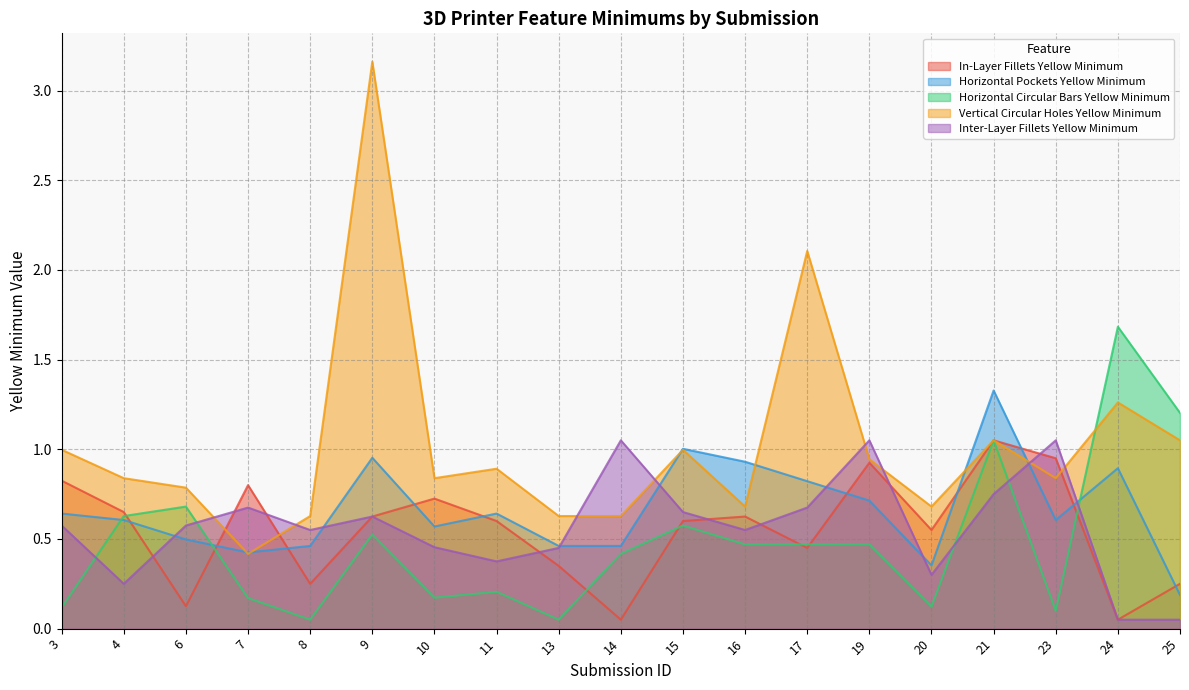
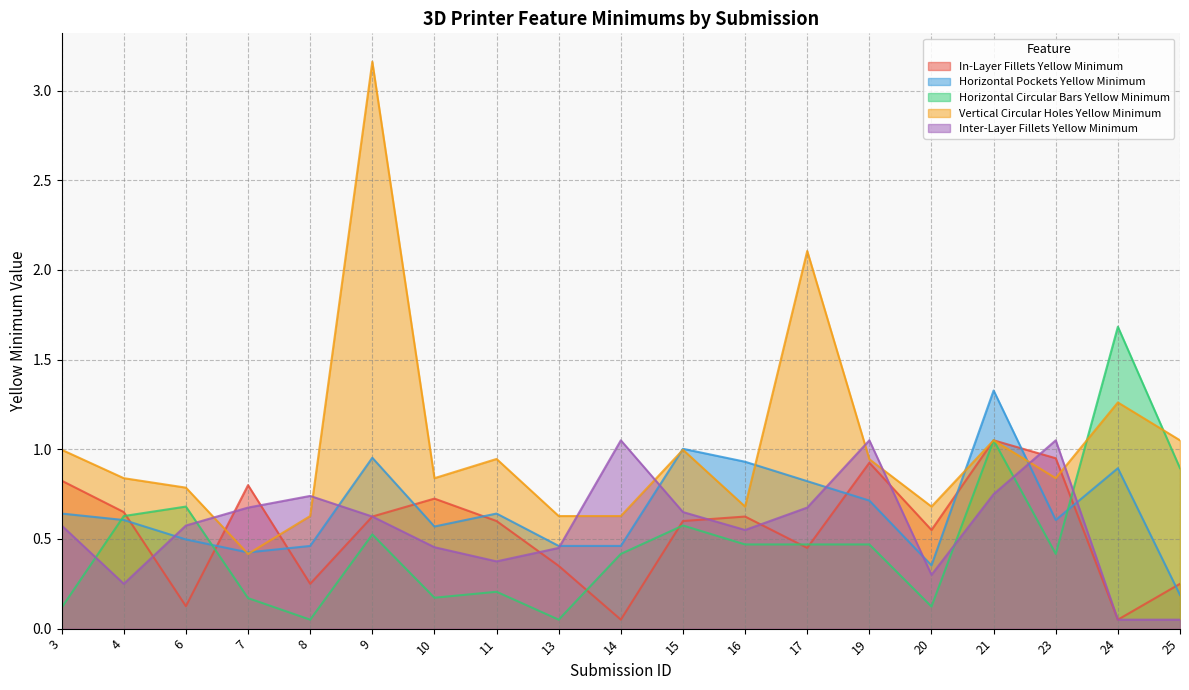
  {
    "In-Layer Fillets Yellow Minimum": {
      "3": 0.83,
      "4": 0.65,
      "6": 0.13,
      "7": 0.80,
      "8": 0.25,
      "10": 0.73,
      "11": 0.60,
      "13": 0.35,
      "14": 0.05,
      "15": 0.60,
      "16": 0.63,
      "17": 0.45,
      "19": 0.93,
      "20": 0.55,
      "23": 0.95,
      "25": 0.25
    },
    "Horizontal Pockets Yellow Minimum": {
      "3": 0.64,
      "4": 0.61,
      "6": 0.50,
      "8": 0.46,
      "9": 0.95,
      "10": 0.57,
      "11": 0.64,
      "14": 0.46,
      "16": 0.93,
      "17": 0.82,
      "19": 0.71,
      "20": 0.35,
      "21": 1.33,
      "23": 0.61,
      "24": 0.89,
      "25": 0.19
    },
    "Horizontal Circular Bars Yellow Minimum": {
      "3": 0.12,
      "4": 0.63,
      "6": 0.68,
      "7": 0.17,
      "8": 0.05,
      "9": 0.53,
      "10": 0.17,
      "11": 0.21,
      "13": 0.05,
      "14": 0.42,
      "15": 0.58,
      "16": 0.47,
      "17": 0.47,
      "19": 0.47,
      "20": 0.12,
-     "23": 0.10,
+     "23": 0.42,
      "24": 1.68,
-     "25": 1.20
+     "25": 0.89
    },
    "Vertical Circular Holes Yellow Minimum": {
      "3": 1.00,
      "4": 0.84,
      "6": 0.79,
      "8": 0.63,
      "9": 3.16,
      "10": 0.84,
-     "11": 0.89,
+     "11": 0.95,
      "13": 0.63,
      "14": 0.63,
      "16": 0.68,
      "17": 2.11,
      "19": 0.94,
      "20": 0.68,
      "23": 0.84,
      "24": 1.26,
      "25": 1.05
    },
    "Inter-Layer Fillets Yellow Minimum": {
      "3": 0.58,
      "4": 0.25,
      "6": 0.58,
      "7": 0.68,
-     "8": 0.55,
+     "8": 0.74,
      "10": 0.45,
      "11": 0.38,
      "14": 1.05,
      "15": 0.65,
      "16": 0.55,
      "17": 0.68,
      "19": 1.05,
      "20": 0.30,
      "21": 0.75,
      "23": 1.05,
      "25": 0.05
    }
  }
